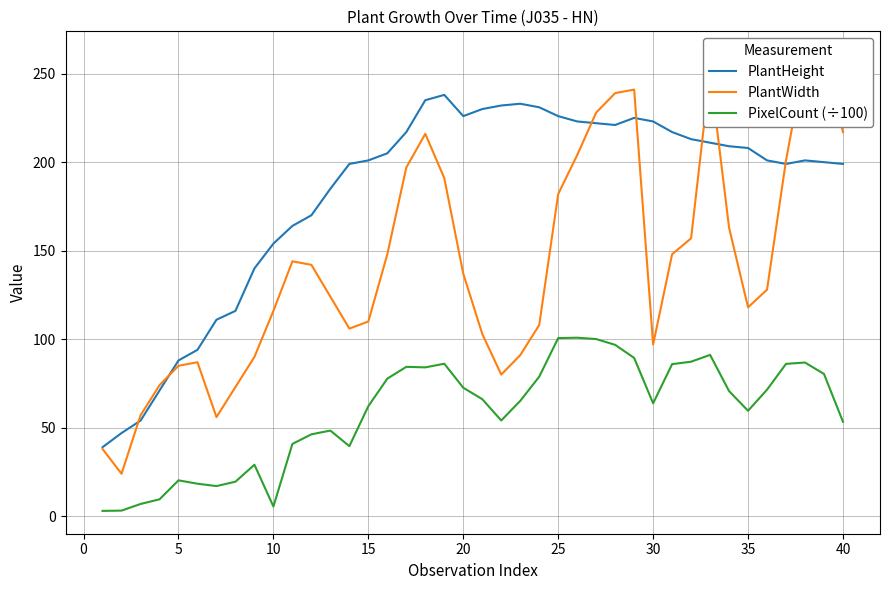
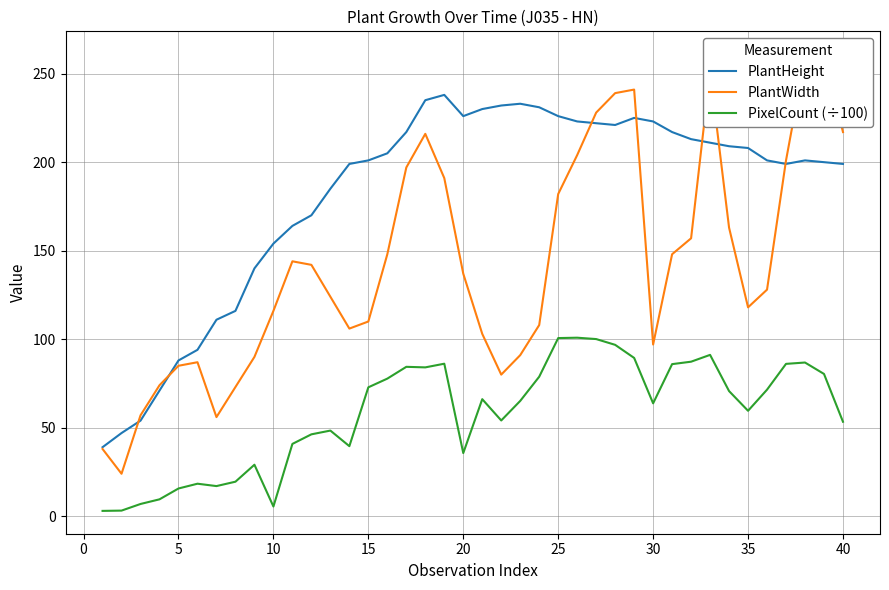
  {
    "PlantHeight": {
      "5": 88,
      "10": 154,
      "15": 201,
      "20": 226,
      "25": 226,
      "30": 223,
      "35": 208,
      "40": 199
    },
    "PlantWidth": {
      "5": 85,
      "10": 116,
      "15": 110,
      "20": 137,
      "25": 182,
      "30": 97,
      "35": 118,
      "40": 217
    },
    "PixelCount (÷100)": {
-     "5": 20,
+     "5": 16,
      "10": 6,
-     "15": 62,
-     "20": 73,
+     "15": 73,
+     "20": 36,
      "25": 101,
      "30": 64,
      "35": 60,
      "40": 53
    }
  }
